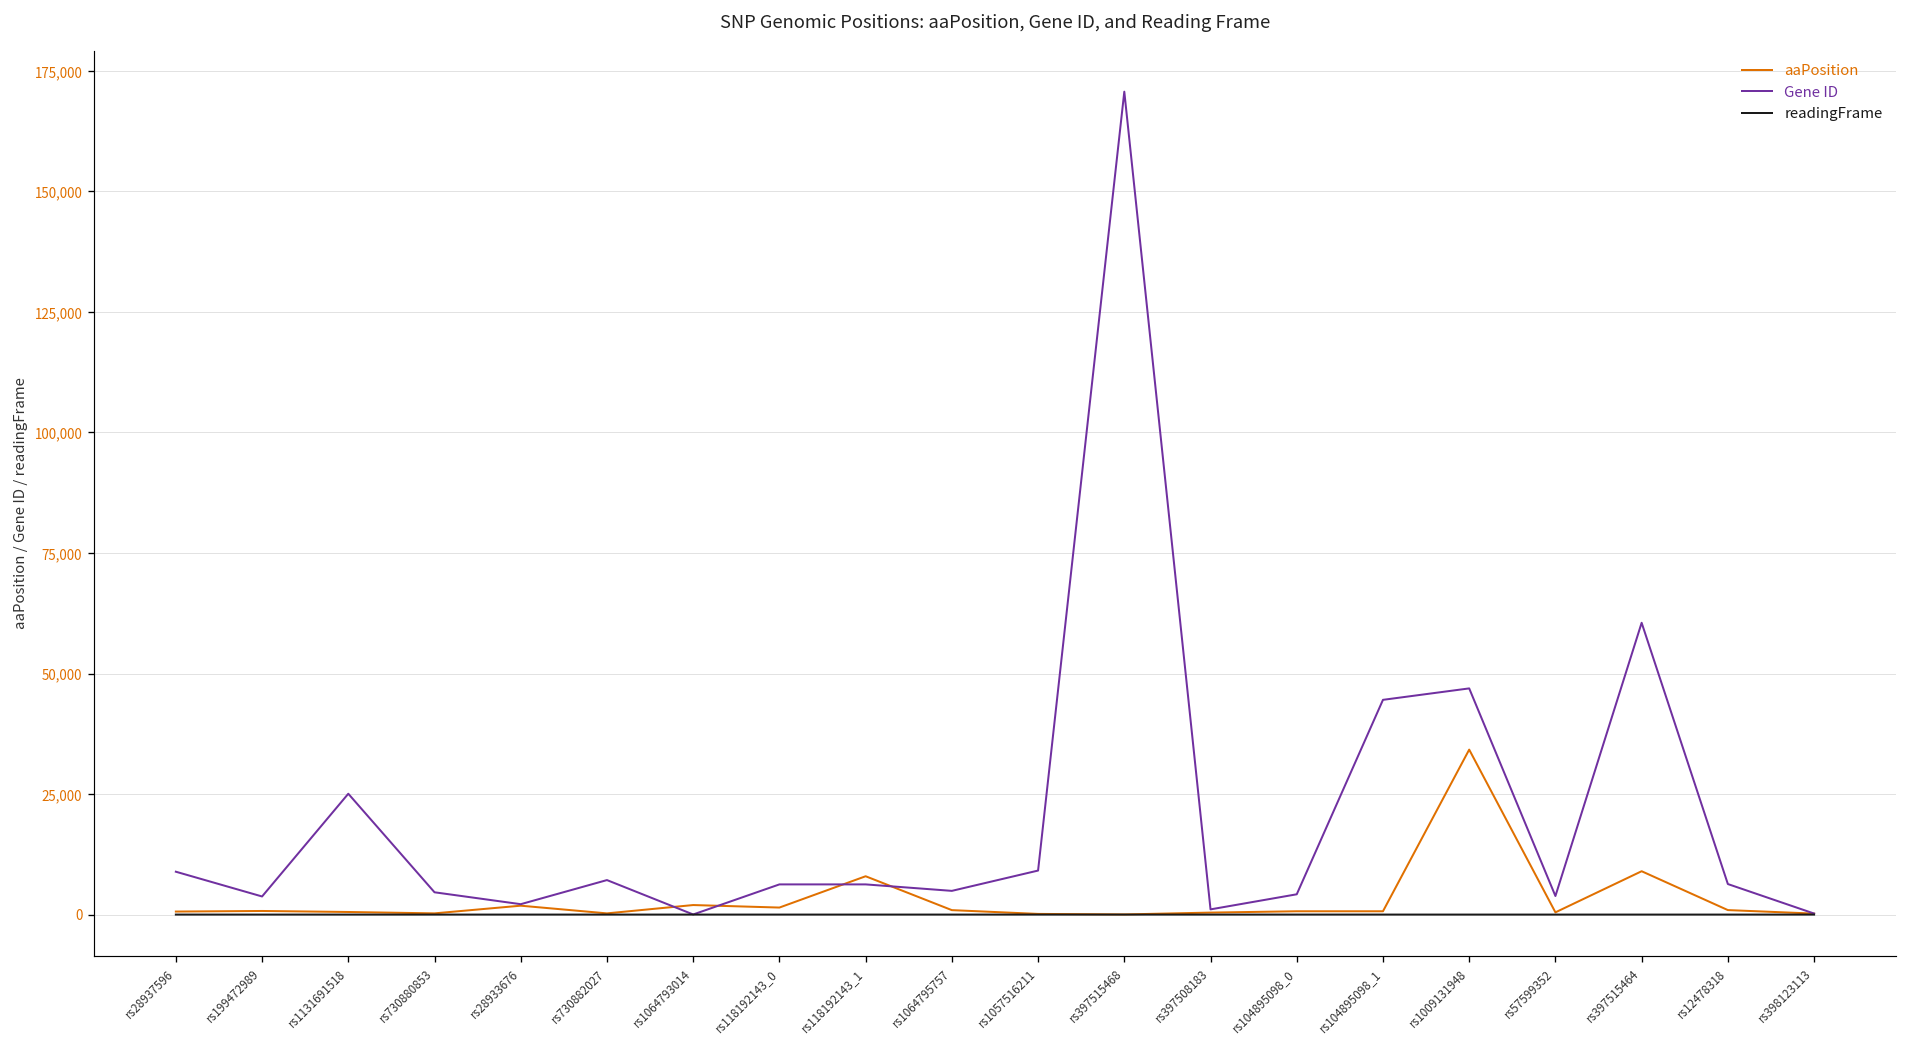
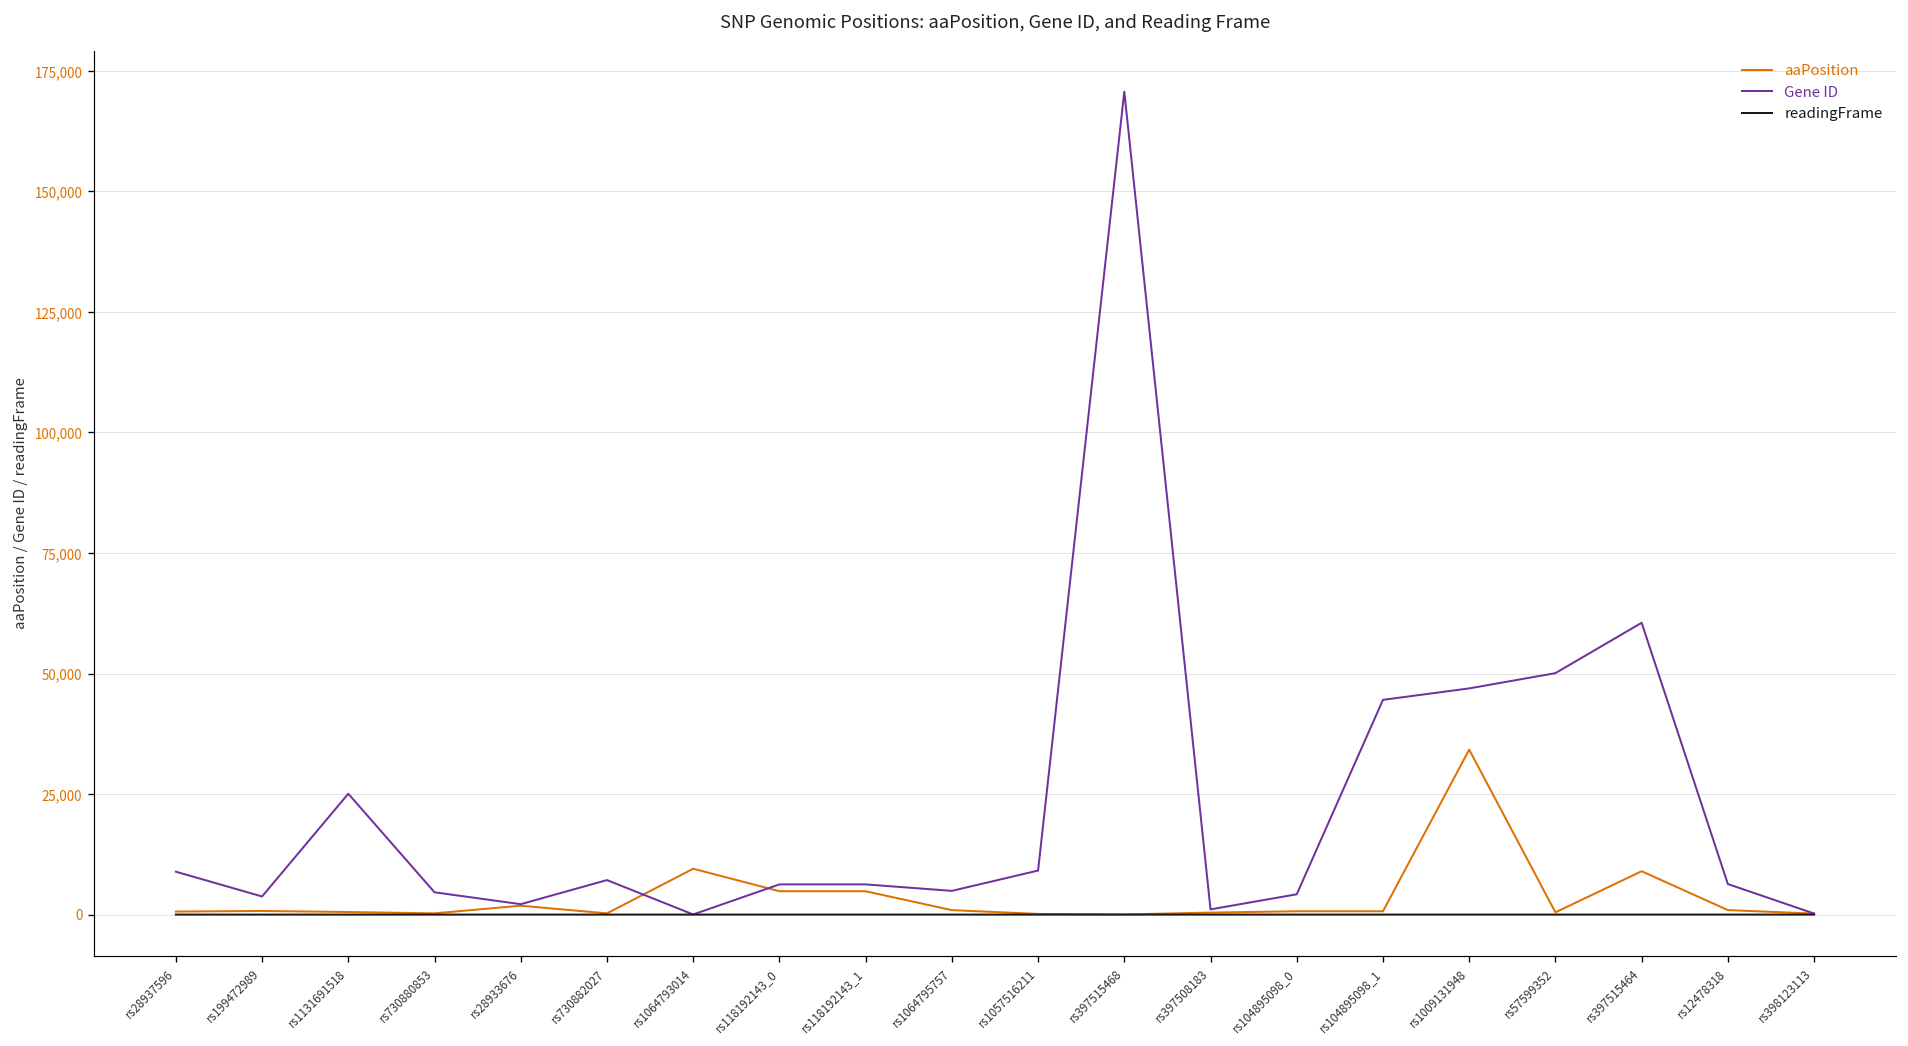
  {
    "aaPosition": {
      "rs199472989": "1,000",
-     "rs1064793014": "2,000",
-     "rs118192143_0": "1,000",
-     "rs118192143_1": "8,000",
+     "rs1064793014": "10,000",
+     "rs118192143_0": "5,000",
+     "rs118192143_1": "5,000",
      "rs1064795757": "1,000",
      "rs104895098_0": "1,000",
      "rs104895098_1": "1,000",
      "rs1009131948": "34,000",
      "rs397515464": "9,000",
      "rs12478318": "1,000"
    },
    "Gene ID": {
      "rs28937596": "9,000",
      "rs199472989": "4,000",
      "rs1131691518": "25,000",
      "rs730880853": "5,000",
      "rs730882027": "7,000",
      "rs118192143_0": "6,000",
      "rs118192143_1": "6,000",
      "rs1064795757": "5,000",
      "rs1057516211": "9,000",
      "rs397515468": "171,000",
      "rs397508183": "1,000",
      "rs104895098_0": "4,000",
      "rs104895098_1": "45,000",
      "rs1009131948": "47,000",
-     "rs57599352": "4,000",
+     "rs57599352": "50,000",
      "rs397515464": "61,000",
      "rs12478318": "6,000"
    },
    "readingFrame": {
      "rs199472989": "0",
      "rs28933676": "0",
      "rs118192143_0": "0",
      "rs118192143_1": "0",
      "rs1064795757": "0",
      "rs104895098_0": "0",
      "rs104895098_1": "0",
      "rs1009131948": "0",
      "rs397515464": "0",
      "rs12478318": "0"
    }
  }
